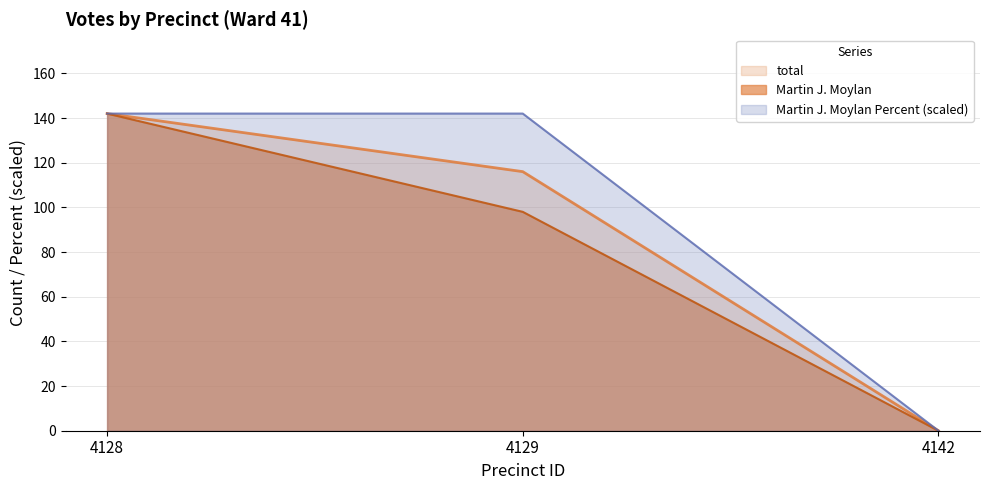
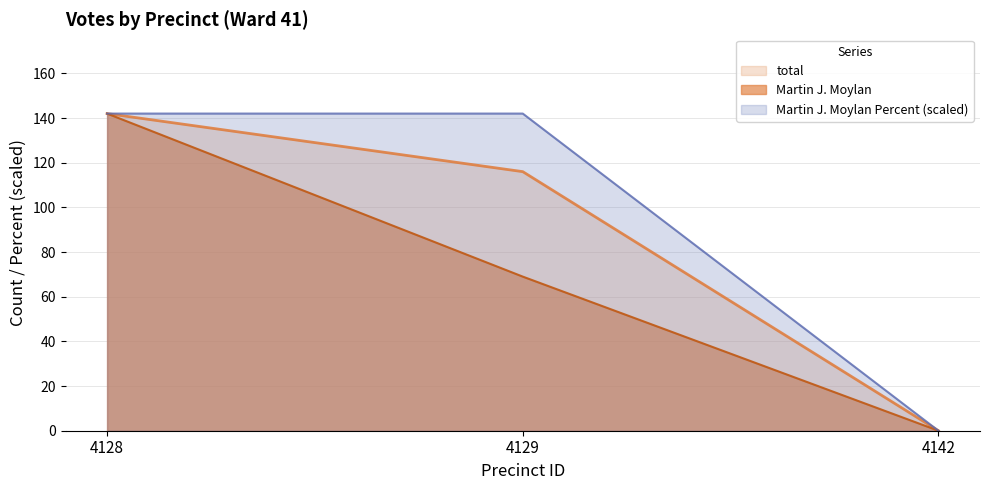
  {
    "total": {
      "4129": 116
    },
    "Martin J. Moylan": {
-     "4129": 98
+     "4129": 69
    },
    "Martin J. Moylan Percent (scaled)": {
      "4129": 142
    }
  }
